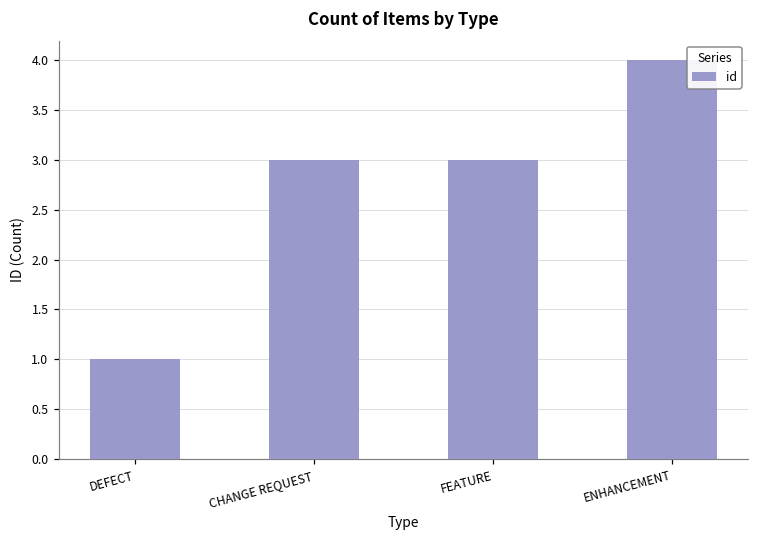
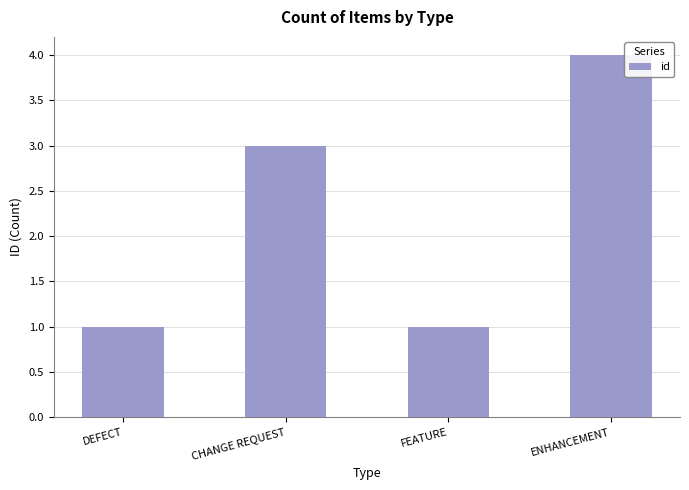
  {
    "DEFECT": 1,
    "CHANGE REQUEST": 3,
-   "FEATURE": 3,
+   "FEATURE": 1,
    "ENHANCEMENT": 4
  }
